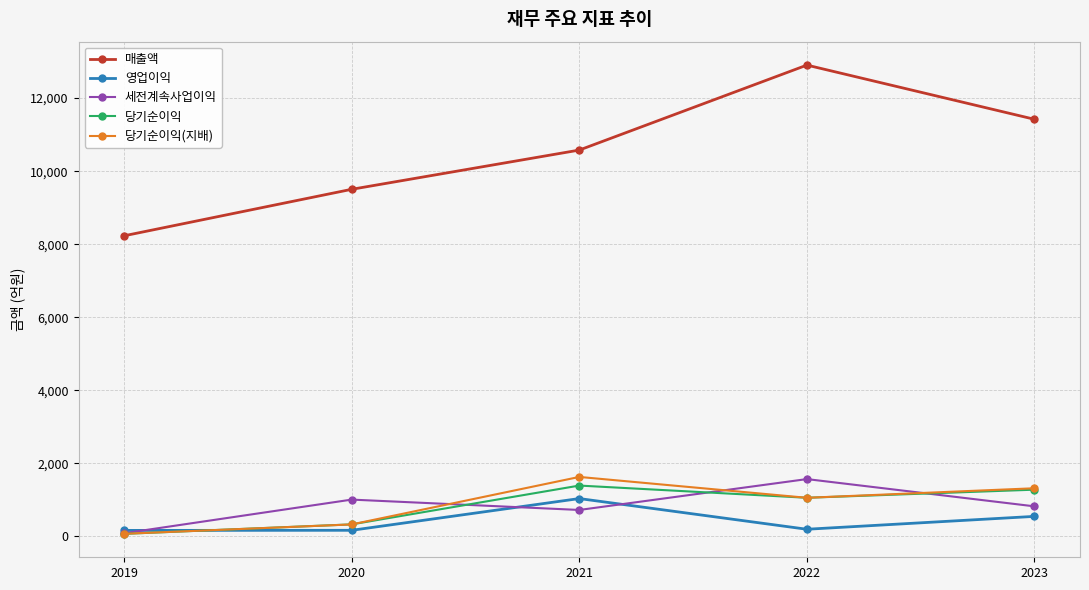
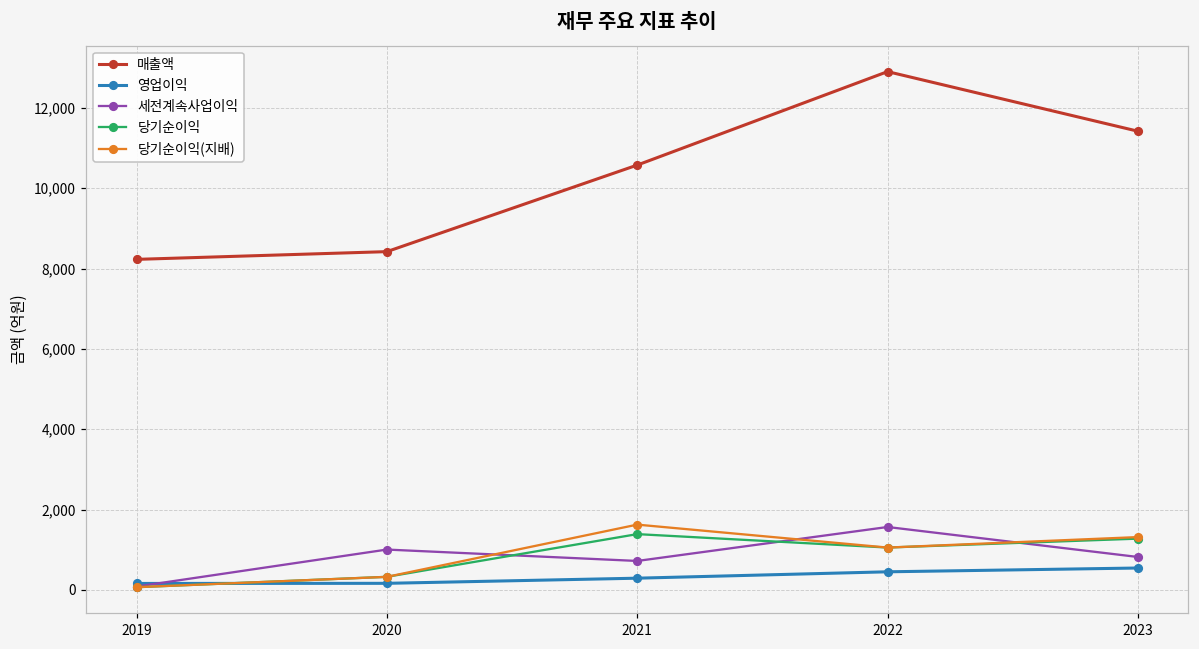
  {
    "매출액": {
      "2019": "8,200",
-     "2020": "9,500",
+     "2020": "8,400",
      "2021": "10,600",
      "2022": "12,900",
      "2023": "11,400"
    },
    "영업이익": {
      "2019": "200",
      "2020": "200",
-     "2021": "1,000",
-     "2022": "200",
+     "2021": "300",
+     "2022": "500",
      "2023": "500"
    },
    "세전계속사업이익": {
      "2020": "1,000",
      "2021": "700",
      "2022": "1,600",
      "2023": "800"
    },
    "당기순이익": {
      "2021": "1,400"
    },
    "당기순이익(지배)": {
      "2021": "1,600"
    }
  }
